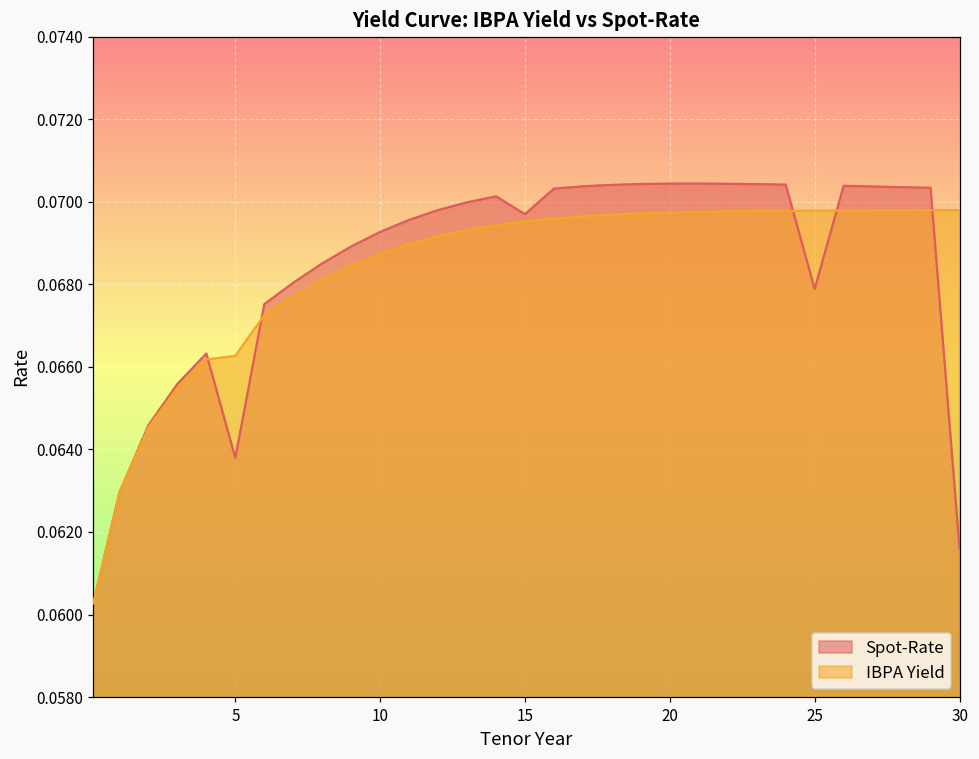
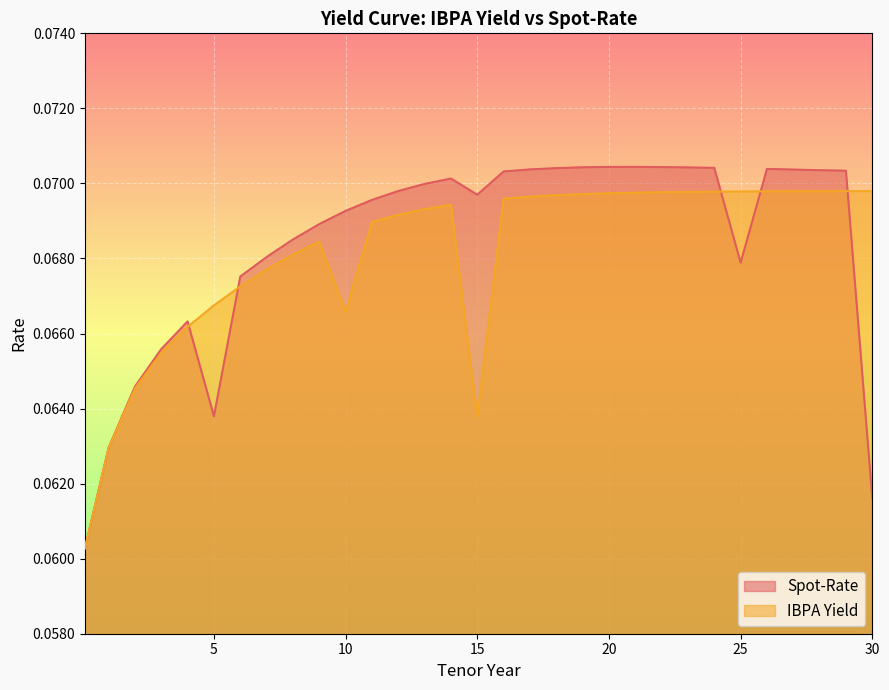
  {
    "Spot-Rate": {
      "5": 0.0638,
      "10": 0.0693,
      "15": 0.0697,
      "20": 0.0704,
      "25": 0.0679,
      "30": 0.0616
    },
    "IBPA Yield": {
-     "5": 0.0663,
-     "10": 0.0687,
-     "15": 0.0695,
+     "5": 0.0667,
+     "10": 0.0666,
+     "15": 0.0638,
      "20": 0.0697,
      "25": 0.0698,
      "30": 0.0698
    }
  }
